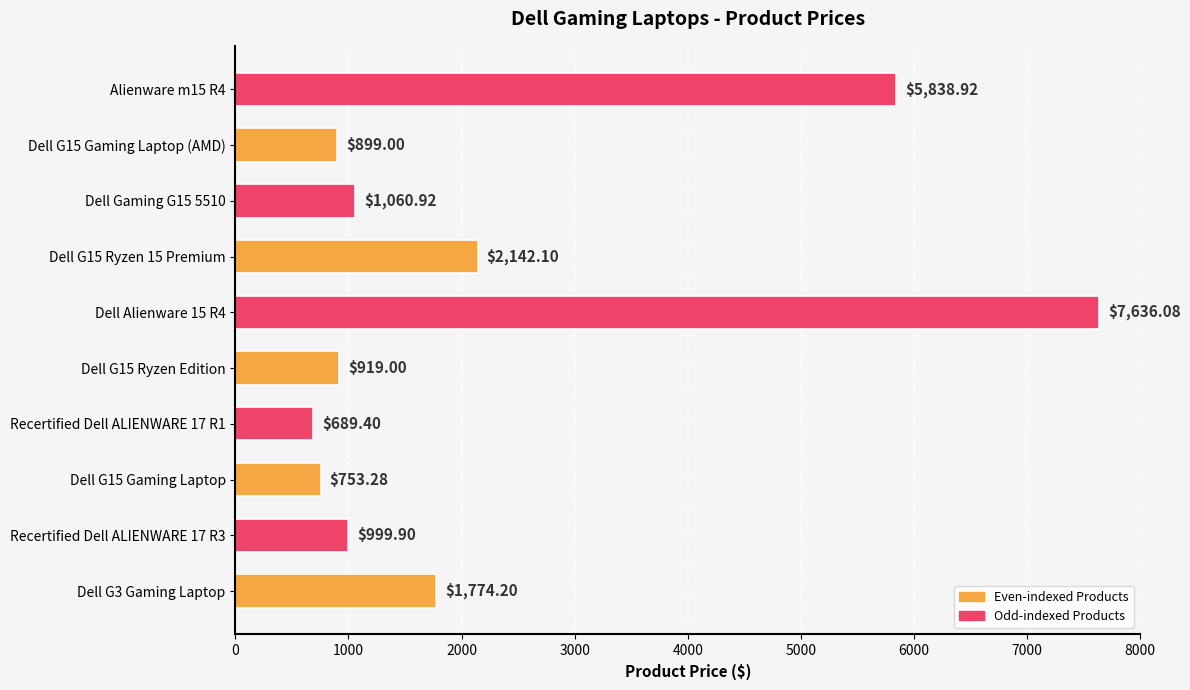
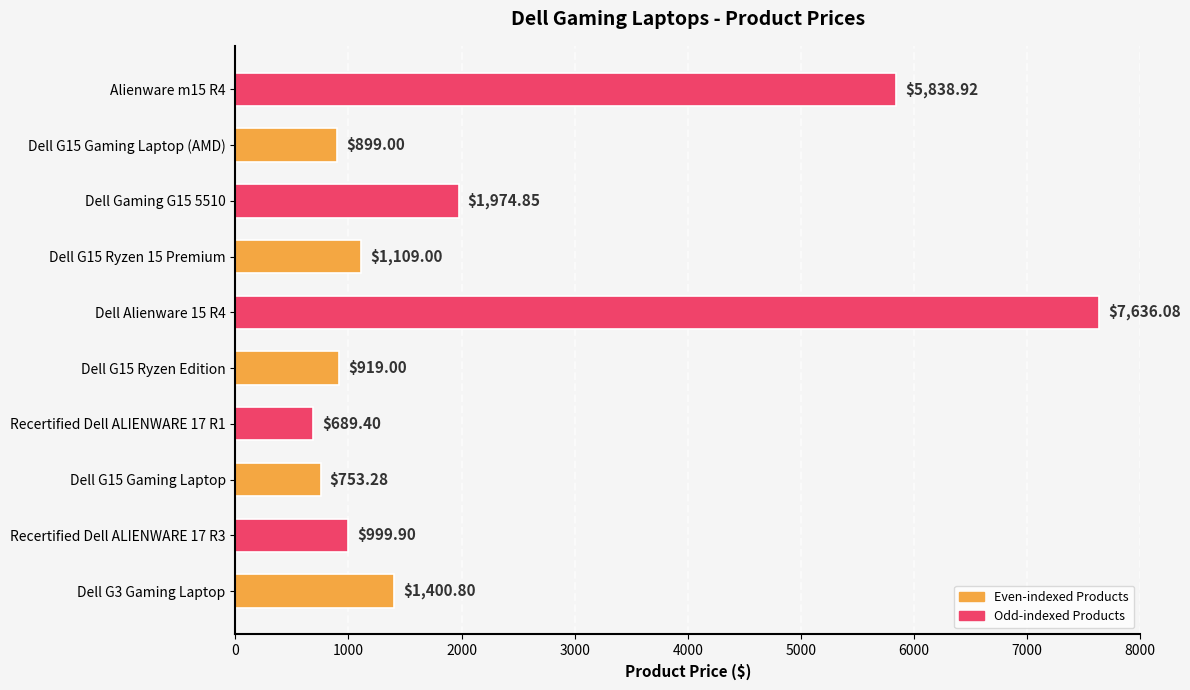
  {
    "Alienware m15 R4": "$5,838.92",
    "Dell G15 Gaming Laptop (AMD)": "$899.00",
-   "Dell Gaming G15 5510": "$1,060.92",
-   "Dell G15 Ryzen 15 Premium": "$2,142.10",
+   "Dell Gaming G15 5510": "$1,974.85",
+   "Dell G15 Ryzen 15 Premium": "$1,109.00",
    "Dell Alienware 15 R4": "$7,636.08",
    "Dell G15 Ryzen Edition": "$919.00",
    "Recertified Dell ALIENWARE 17 R1": "$689.40",
    "Dell G15 Gaming Laptop": "$753.28",
    "Recertified Dell ALIENWARE 17 R3": "$999.90",
-   "Dell G3 Gaming Laptop": "$1,774.20"
+   "Dell G3 Gaming Laptop": "$1,400.80"
  }
